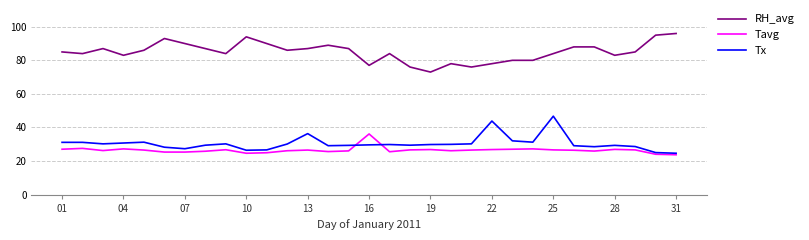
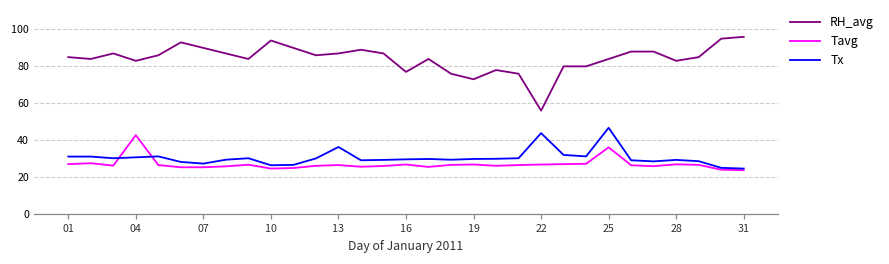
  {
    "RH_avg": {
      "01": 85,
      "04": 83,
      "07": 90,
      "10": 94,
      "13": 87,
      "16": 77,
      "19": 73,
-     "22": 78,
+     "22": 56,
      "25": 84,
      "28": 83,
      "31": 96
    },
    "Tavg": {
      "01": 27,
-     "04": 27,
+     "04": 43,
      "07": 25,
      "10": 25,
      "13": 27,
-     "16": 36,
+     "16": 27,
      "19": 27,
      "22": 27,
-     "25": 27,
+     "25": 36,
      "28": 27
    },
    "Tx": {
      "01": 31,
      "04": 31,
      "07": 27,
      "10": 26,
      "13": 36,
      "16": 30,
      "19": 30,
      "22": 44,
      "25": 47,
      "28": 29
    }
  }
